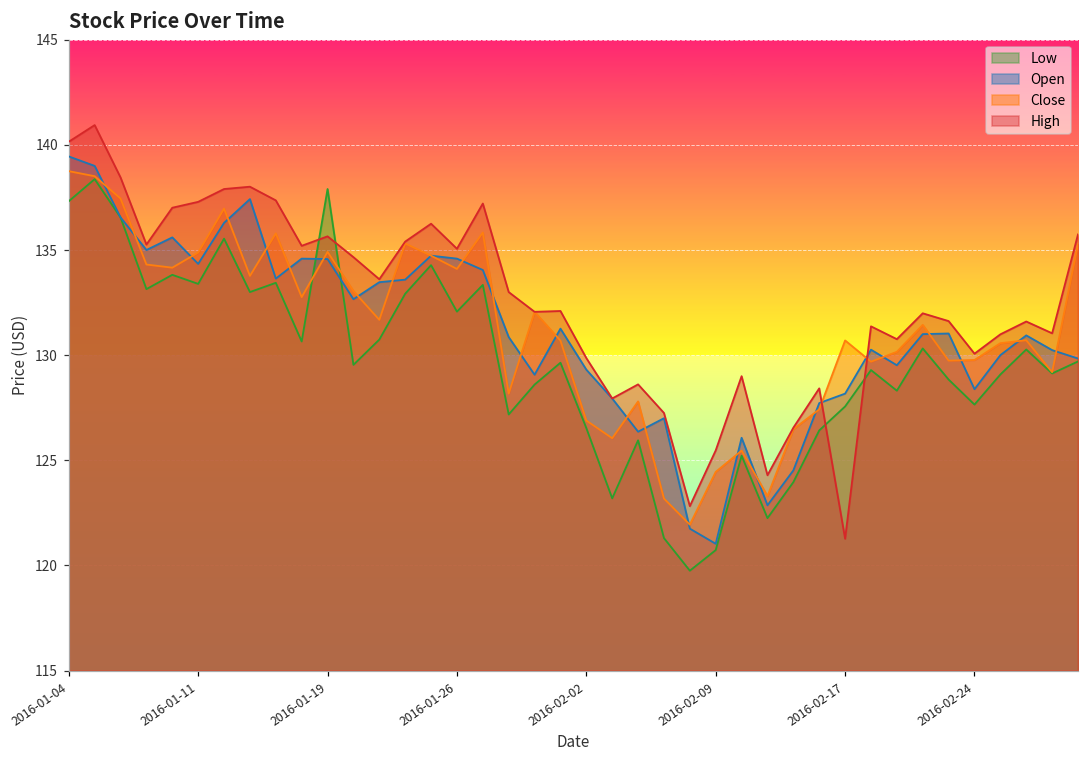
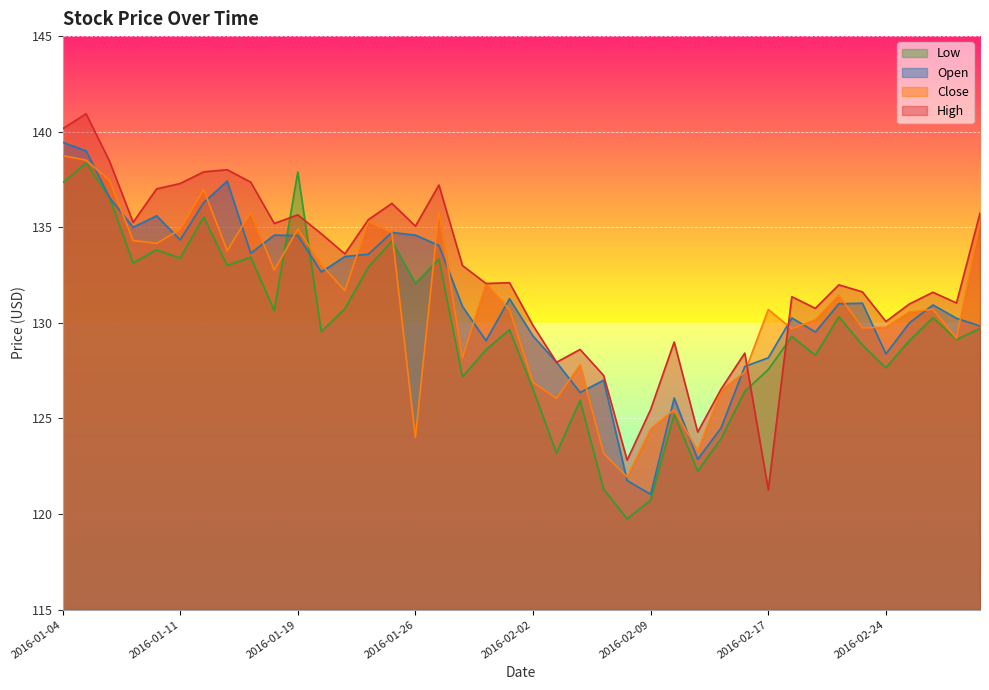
  {
    "Low": {
      "2016-01-04": 137.3,
      "2016-01-11": 133.4,
      "2016-01-19": 137.9,
      "2016-01-26": 132.1,
      "2016-02-02": 126.5,
      "2016-02-09": 120.7,
      "2016-02-17": 127.6,
      "2016-02-24": 127.7
    },
    "Open": {
      "2016-01-04": 139.5,
      "2016-01-11": 134.3,
      "2016-01-19": 134.6,
      "2016-01-26": 134.6,
      "2016-02-02": 129.3,
      "2016-02-09": 121.0,
      "2016-02-17": 128.2,
      "2016-02-24": 128.4
    },
    "Close": {
      "2016-01-04": 138.8,
      "2016-01-11": 134.9,
      "2016-01-19": 134.9,
-     "2016-01-26": 134.1,
+     "2016-01-26": 124.0,
      "2016-02-02": 126.9,
      "2016-02-09": 124.5,
      "2016-02-17": 130.7,
      "2016-02-24": 129.8
    },
    "High": {
      "2016-01-04": 140.2,
      "2016-01-11": 137.3,
      "2016-01-19": 135.7,
      "2016-01-26": 135.1,
      "2016-02-02": 129.9,
      "2016-02-09": 125.5,
      "2016-02-17": 121.3,
      "2016-02-24": 130.1
    }
  }
